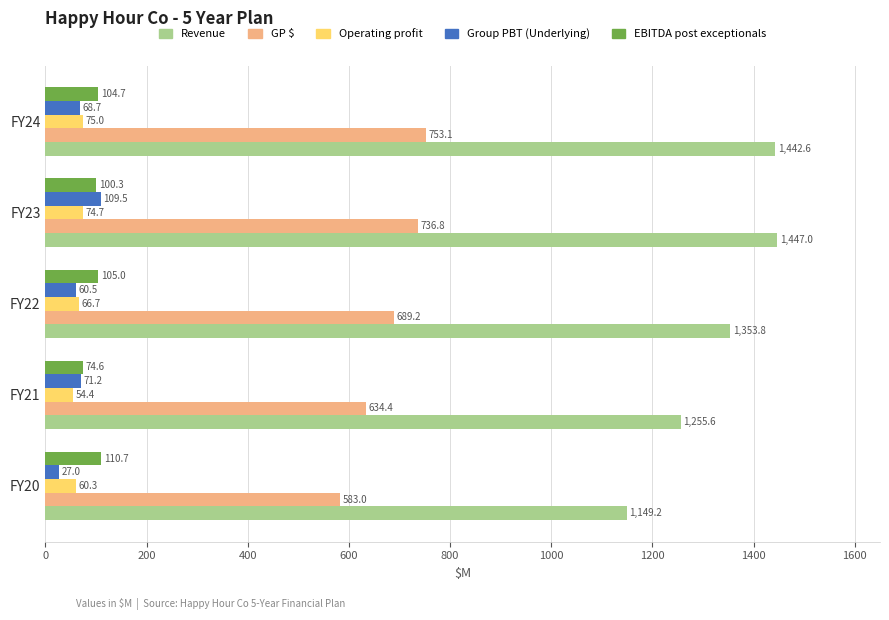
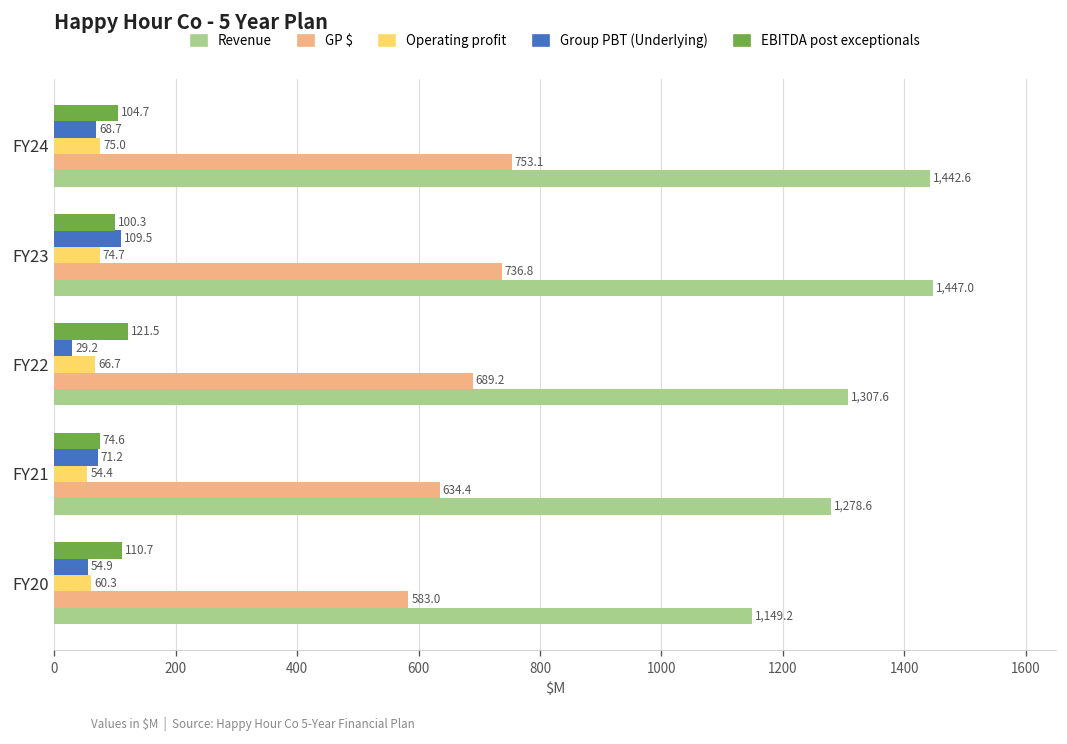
  {
    "Revenue": {
      "FY24": "1,442.6",
      "FY23": "1,447.0",
-     "FY22": "1,353.8",
-     "FY21": "1,255.6",
+     "FY22": "1,307.6",
+     "FY21": "1,278.6",
      "FY20": "1,149.2"
    },
    "Group PBT (Underlying)": {
      "FY24": "68.7",
      "FY23": "109.5",
-     "FY22": "60.5",
+     "FY22": "29.2",
      "FY21": "71.2",
-     "FY20": "27.0"
+     "FY20": "54.9"
    },
    "EBITDA post exceptionals": {
      "FY24": "104.7",
      "FY23": "100.3",
-     "FY22": "105.0",
+     "FY22": "121.5",
      "FY21": "74.6",
      "FY20": "110.7"
    }
  }
